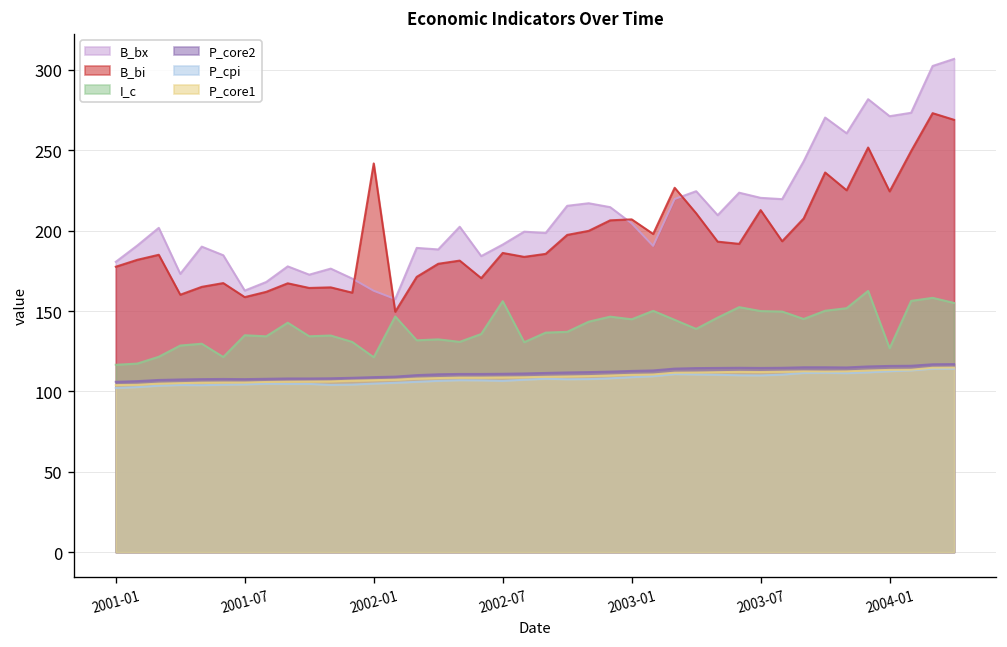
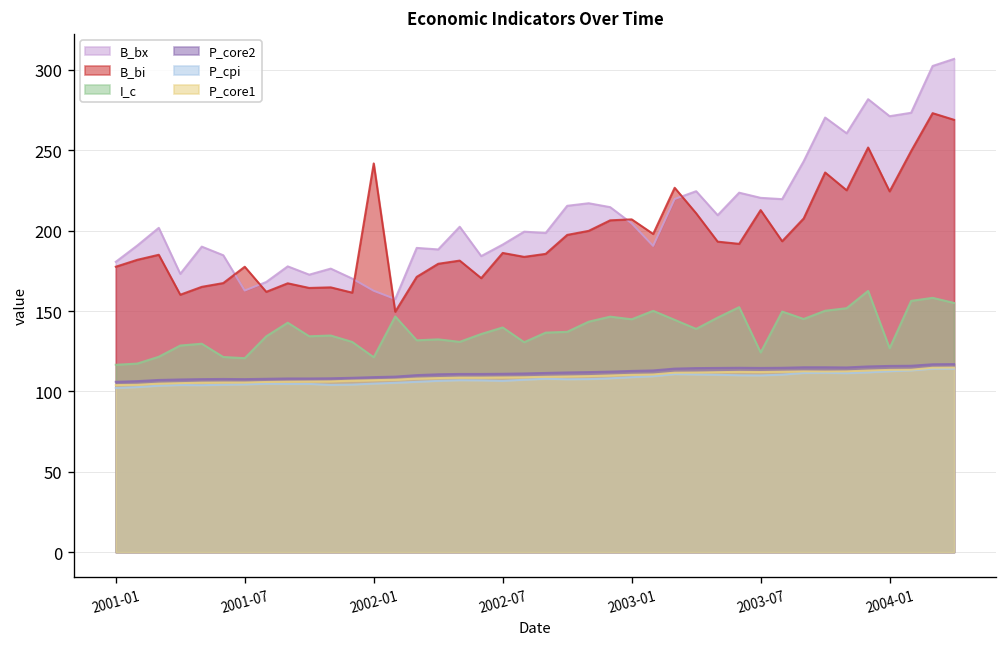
  {
    "B_bi": {
      "2001-01": 178,
-     "2001-07": 159,
+     "2001-07": 178,
      "2002-01": 242,
      "2002-07": 186,
      "2003-01": 207,
      "2003-07": 213,
      "2004-01": 224
    },
    "I_c": {
      "2001-01": 117,
-     "2001-07": 135,
+     "2001-07": 121,
      "2002-01": 121,
-     "2002-07": 156,
+     "2002-07": 140,
      "2003-01": 145,
-     "2003-07": 150,
+     "2003-07": 124,
      "2004-01": 127
    },
    "P_core2": {
      "2001-01": 106,
      "2001-07": 108,
      "2002-07": 111,
      "2003-01": 113,
      "2003-07": 115,
      "2004-01": 116
    },
    "P_core1": {
      "2002-07": 109,
      "2003-07": 112
    }
  }
